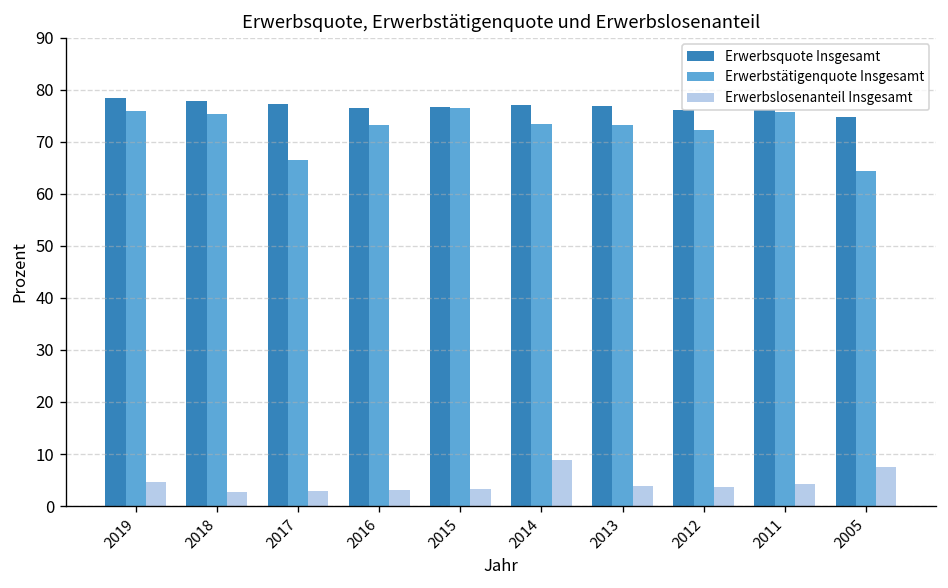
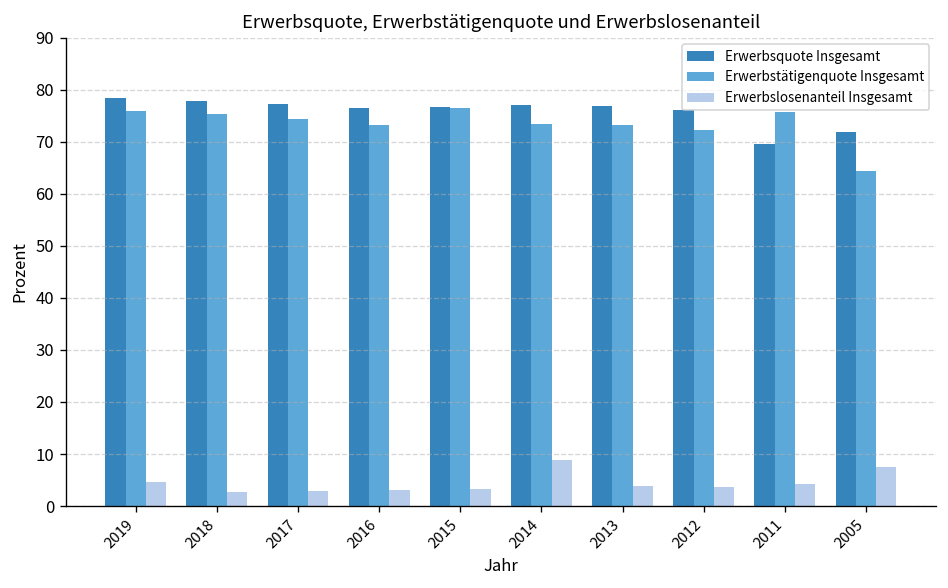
  {
    "Erwerbsquote Insgesamt": {
      "2019": 78,
      "2018": 78,
      "2017": 77,
      "2016": 76,
      "2015": 77,
      "2014": 77,
      "2013": 77,
      "2012": 76,
-     "2011": 76,
-     "2005": 75
+     "2011": 69,
+     "2005": 72
    },
    "Erwerbstätigenquote Insgesamt": {
      "2019": 76,
      "2018": 75,
-     "2017": 66,
+     "2017": 74,
      "2016": 73,
      "2015": 76,
      "2014": 73,
      "2013": 73,
      "2012": 72,
      "2011": 76,
      "2005": 64
    },
    "Erwerbslosenanteil Insgesamt": {
      "2019": 5,
      "2018": 3,
      "2017": 3,
      "2016": 3,
      "2015": 3,
      "2014": 9,
      "2013": 4,
      "2012": 4,
      "2011": 4,
      "2005": 8
    }
  }
